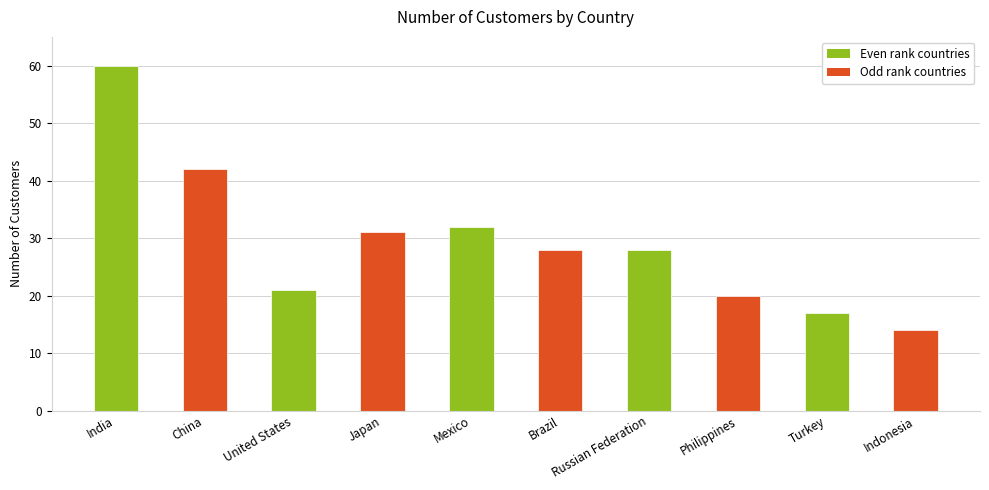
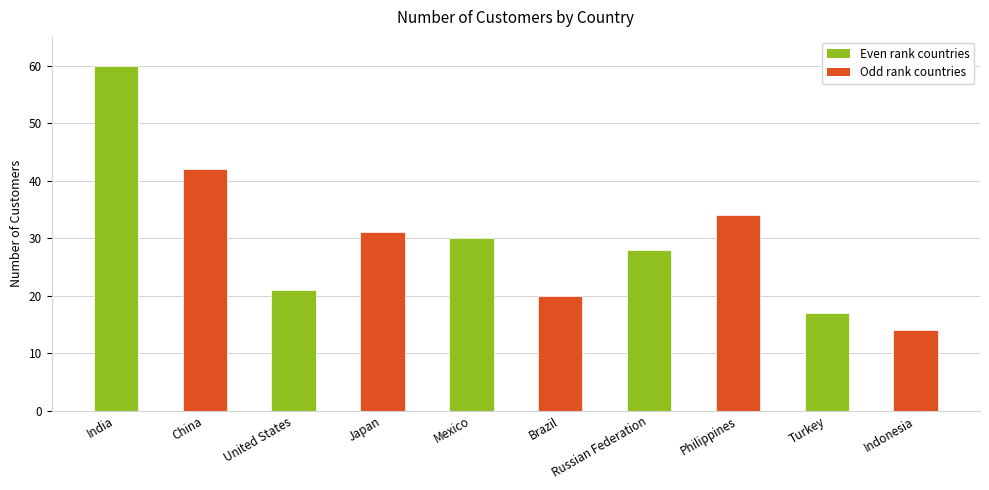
  {
    "India": 60,
    "China": 42,
    "United States": 21,
    "Japan": 31,
-   "Mexico": 32,
-   "Brazil": 28,
+   "Mexico": 30,
+   "Brazil": 20,
    "Russian Federation": 28,
-   "Philippines": 20,
+   "Philippines": 34,
    "Turkey": 17,
    "Indonesia": 14
  }
